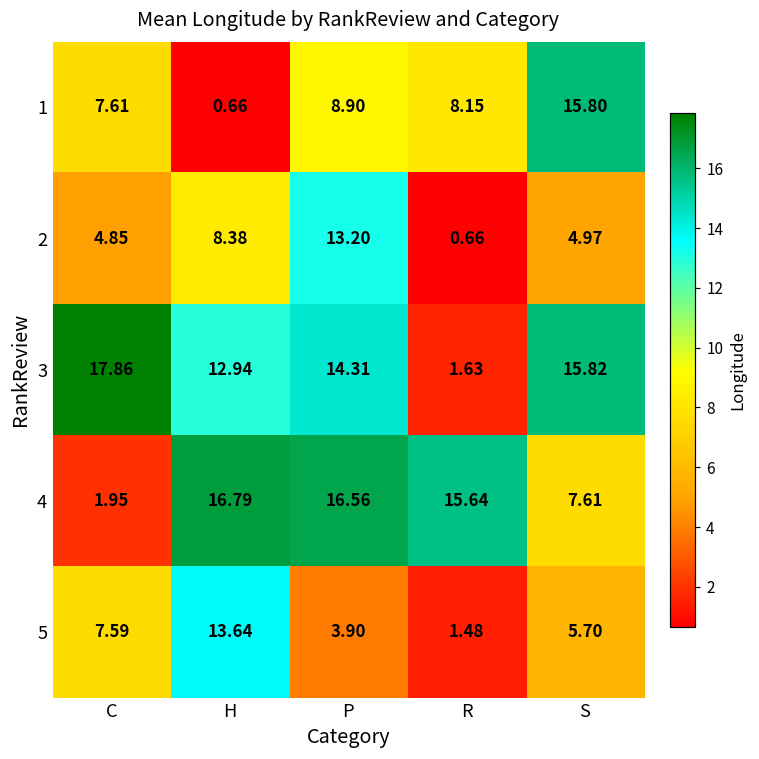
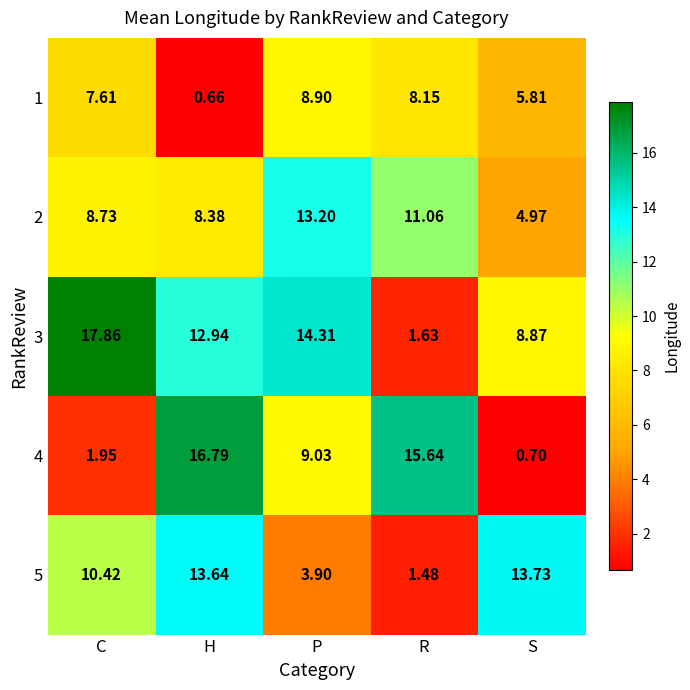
  {
    "1": {
      "C": 7.61,
      "H": 0.66,
      "P": 8.90,
      "R": 8.15,
-     "S": 15.80
+     "S": 5.81
    },
    "2": {
-     "C": 4.85,
+     "C": 8.73,
      "H": 8.38,
      "P": 13.20,
-     "R": 0.66,
+     "R": 11.06,
      "S": 4.97
    },
    "3": {
      "C": 17.86,
      "H": 12.94,
      "P": 14.31,
      "R": 1.63,
-     "S": 15.82
+     "S": 8.87
    },
    "4": {
      "C": 1.95,
      "H": 16.79,
-     "P": 16.56,
+     "P": 9.03,
      "R": 15.64,
-     "S": 7.61
+     "S": 0.70
    },
    "5": {
-     "C": 7.59,
+     "C": 10.42,
      "H": 13.64,
      "P": 3.90,
      "R": 1.48,
-     "S": 5.70
+     "S": 13.73
    }
  }
